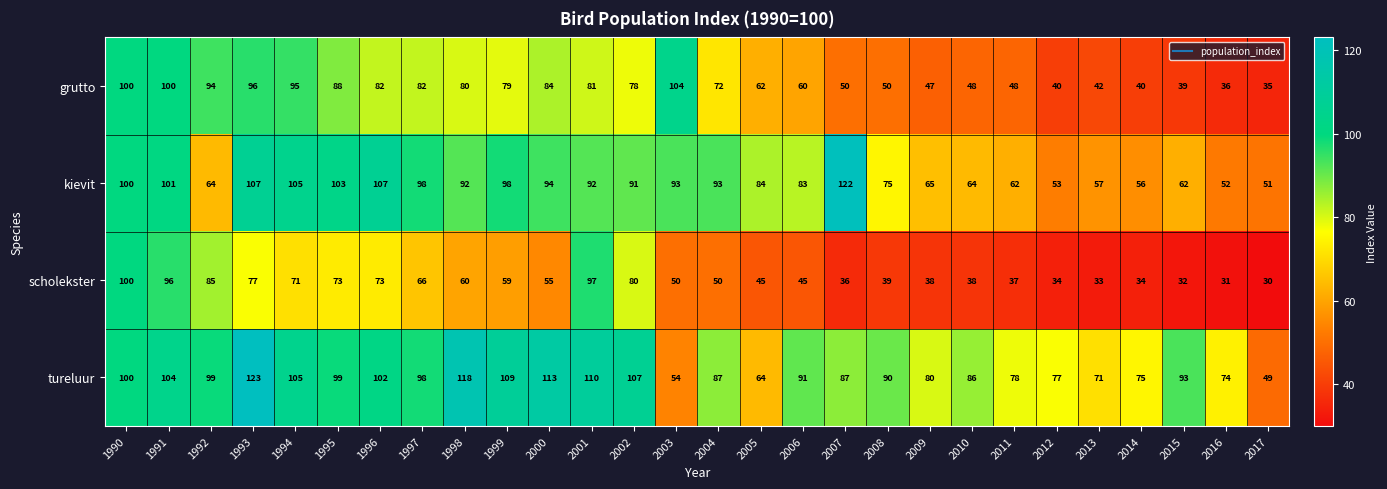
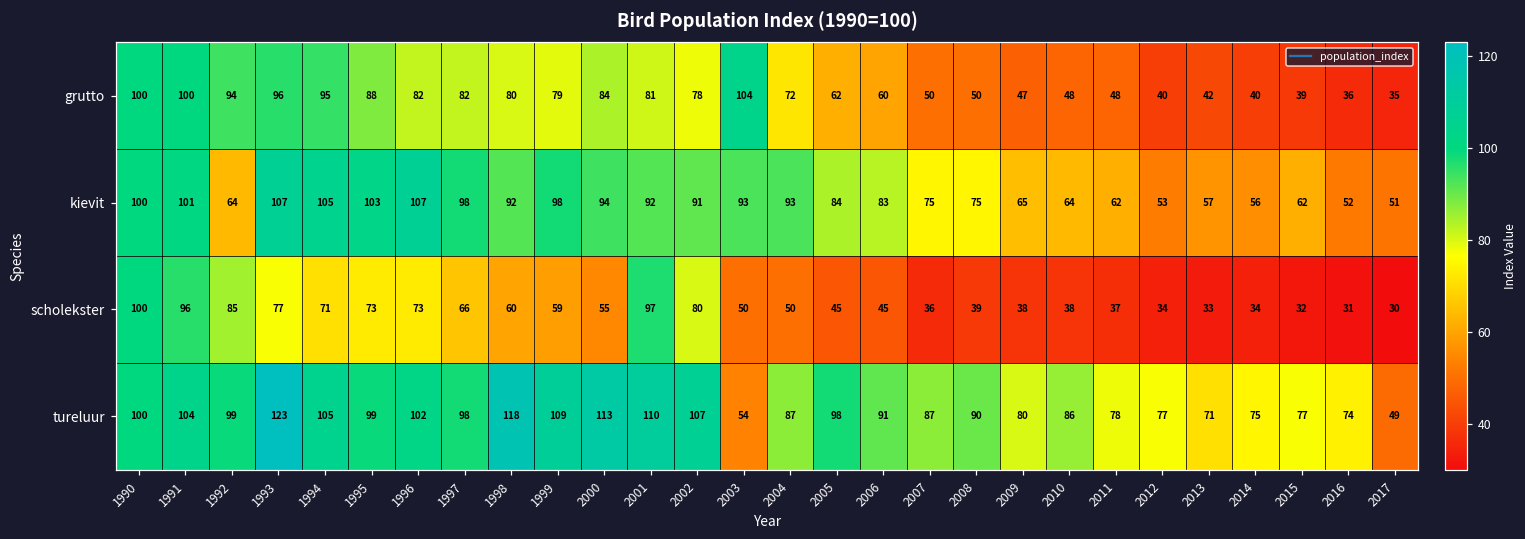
  {
    "grutto": {
      "1990": 100,
      "1991": 100,
      "1992": 94,
      "1993": 96,
      "1994": 95,
      "1995": 88,
      "1996": 82,
      "1997": 82,
      "1998": 80,
      "1999": 79,
      "2000": 84,
      "2001": 81,
      "2002": 78,
      "2003": 104,
      "2004": 72,
      "2005": 62,
      "2006": 60,
      "2007": 50,
      "2008": 50,
      "2009": 47,
      "2010": 48,
      "2011": 48,
      "2012": 40,
      "2013": 42,
      "2014": 40,
      "2015": 39,
      "2016": 36,
      "2017": 35
    },
    "kievit": {
      "1990": 100,
      "1991": 101,
      "1992": 64,
      "1993": 107,
      "1994": 105,
      "1995": 103,
      "1996": 107,
      "1997": 98,
      "1998": 92,
      "1999": 98,
      "2000": 94,
      "2001": 92,
      "2002": 91,
      "2003": 93,
      "2004": 93,
      "2005": 84,
      "2006": 83,
-     "2007": 122,
+     "2007": 75,
      "2008": 75,
      "2009": 65,
      "2010": 64,
      "2011": 62,
      "2012": 53,
      "2013": 57,
      "2014": 56,
      "2015": 62,
      "2016": 52,
      "2017": 51
    },
    "scholekster": {
      "1990": 100,
      "1991": 96,
      "1992": 85,
      "1993": 77,
      "1994": 71,
      "1995": 73,
      "1996": 73,
      "1997": 66,
      "1998": 60,
      "1999": 59,
      "2000": 55,
      "2001": 97,
      "2002": 80,
      "2003": 50,
      "2004": 50,
      "2005": 45,
      "2006": 45,
      "2007": 36,
      "2008": 39,
      "2009": 38,
      "2010": 38,
      "2011": 37,
      "2012": 34,
      "2013": 33,
      "2014": 34,
      "2015": 32,
      "2016": 31,
      "2017": 30
    },
    "tureluur": {
      "1990": 100,
      "1991": 104,
      "1992": 99,
      "1993": 123,
      "1994": 105,
      "1995": 99,
      "1996": 102,
      "1997": 98,
      "1998": 118,
      "1999": 109,
      "2000": 113,
      "2001": 110,
      "2002": 107,
      "2003": 54,
      "2004": 87,
-     "2005": 64,
+     "2005": 98,
      "2006": 91,
      "2007": 87,
      "2008": 90,
      "2009": 80,
      "2010": 86,
      "2011": 78,
      "2012": 77,
      "2013": 71,
      "2014": 75,
-     "2015": 93,
+     "2015": 77,
      "2016": 74,
      "2017": 49
    }
  }
